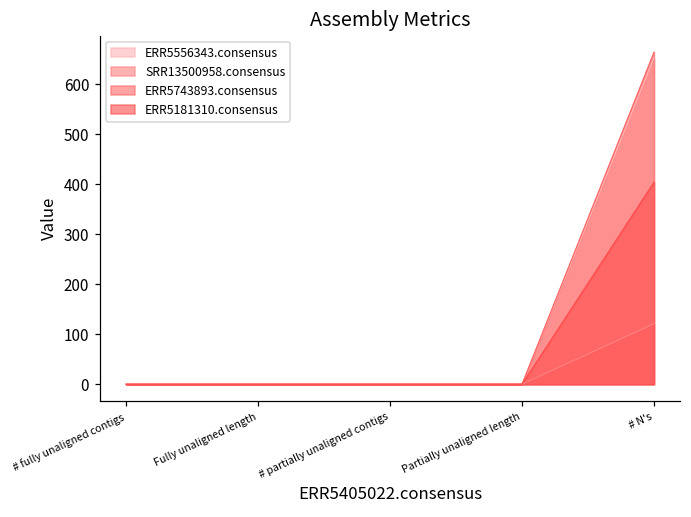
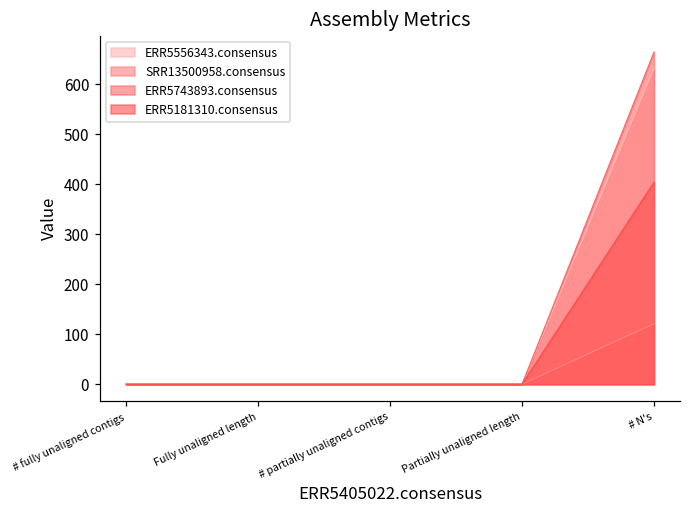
  {
    "ERR5556343.consensus": {
-     "# N's": 650
+     "# N's": 630
    }
  }
